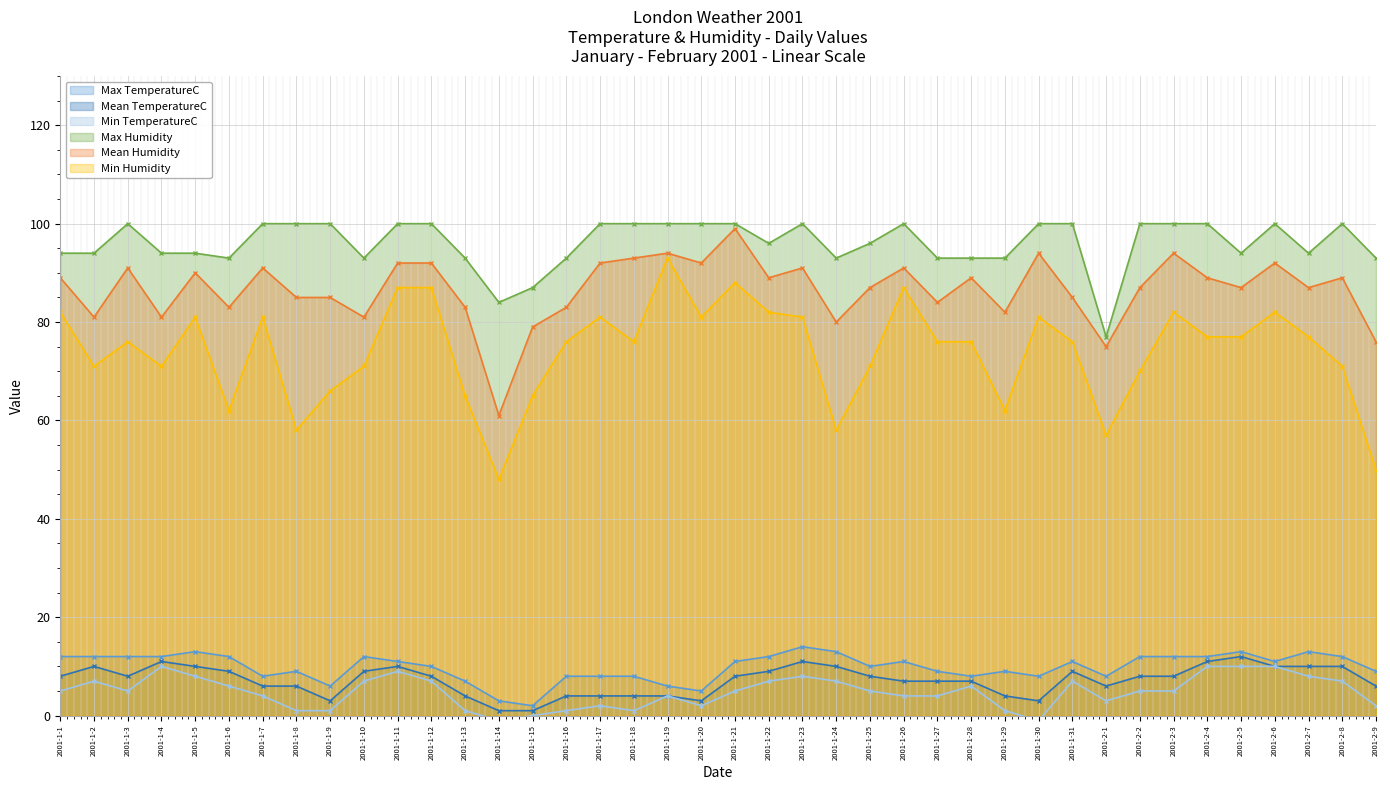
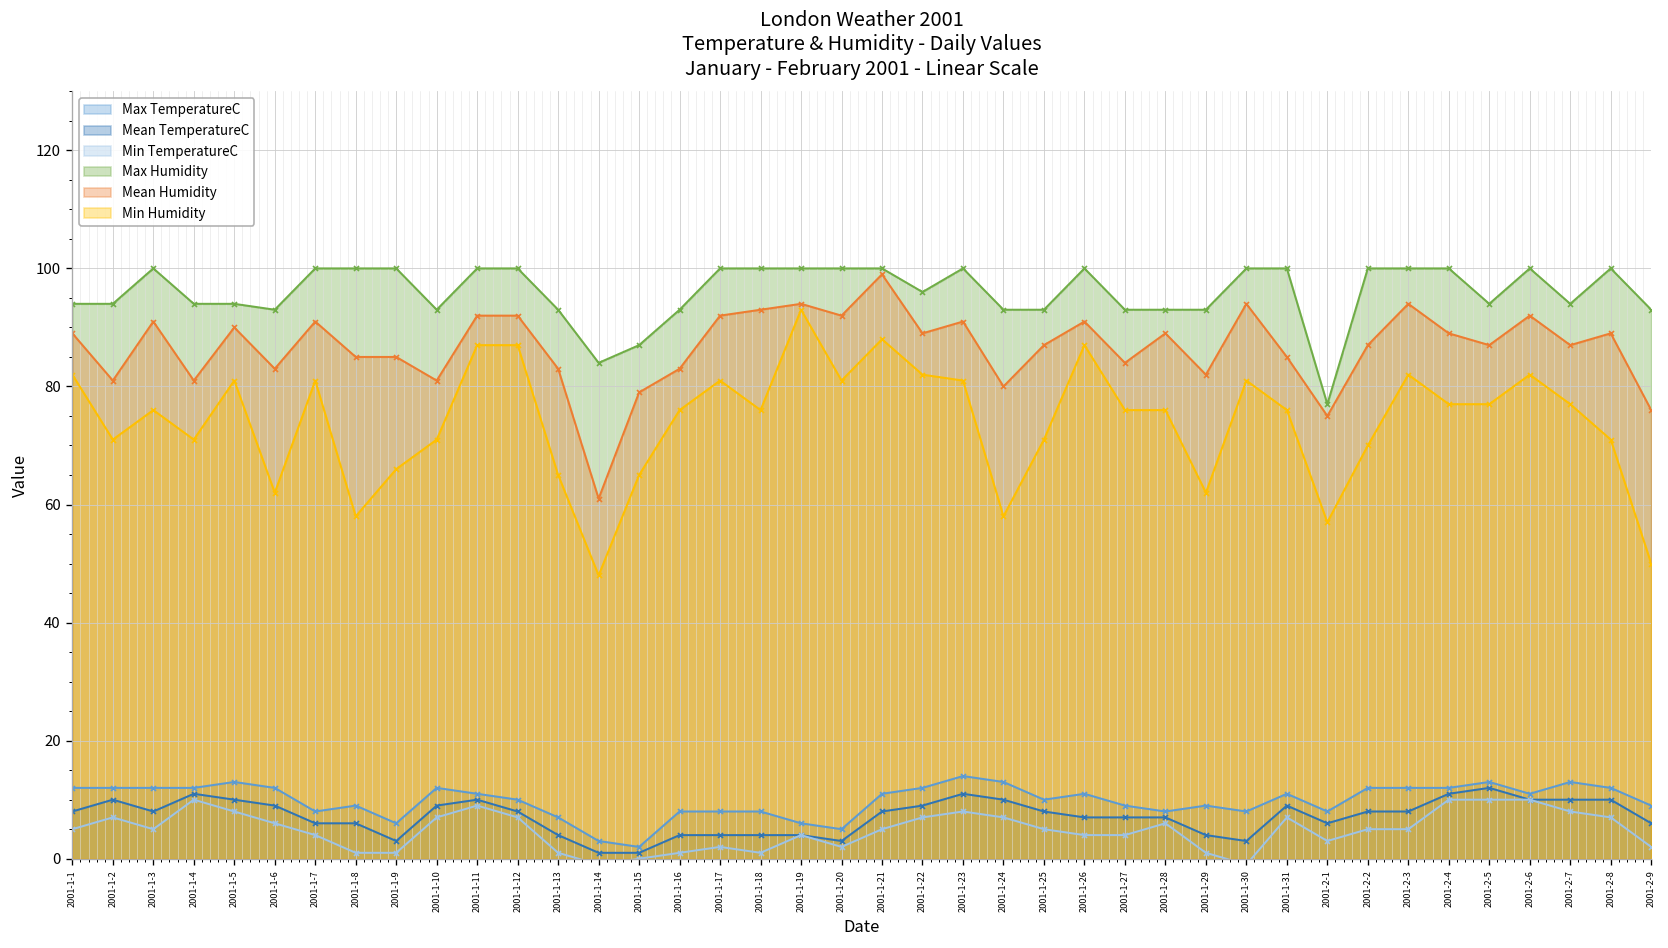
  {
    "Max Humidity": {
      "2001-1-1": 94,
      "2001-1-2": 94,
      "2001-1-3": 100,
      "2001-1-4": 94,
      "2001-1-5": 94,
      "2001-1-6": 93,
      "2001-1-7": 100,
      "2001-1-8": 100,
      "2001-1-9": 100,
      "2001-1-10": 93,
      "2001-1-11": 100,
      "2001-1-12": 100,
      "2001-1-13": 93,
      "2001-1-14": 84,
      "2001-1-15": 87,
      "2001-1-16": 93,
      "2001-1-17": 100,
      "2001-1-18": 100,
      "2001-1-19": 100,
      "2001-1-20": 100,
      "2001-1-21": 100,
      "2001-1-22": 96,
      "2001-1-23": 100,
      "2001-1-24": 93,
-     "2001-1-25": 96,
+     "2001-1-25": 93,
      "2001-1-26": 100,
      "2001-1-27": 93,
      "2001-1-28": 93,
      "2001-1-29": 93,
      "2001-1-30": 100,
      "2001-1-31": 100,
      "2001-2-1": 77,
      "2001-2-2": 100,
      "2001-2-3": 100,
      "2001-2-4": 100,
      "2001-2-5": 94,
      "2001-2-6": 100,
      "2001-2-7": 94,
      "2001-2-8": 100,
      "2001-2-9": 93
    }
  }
